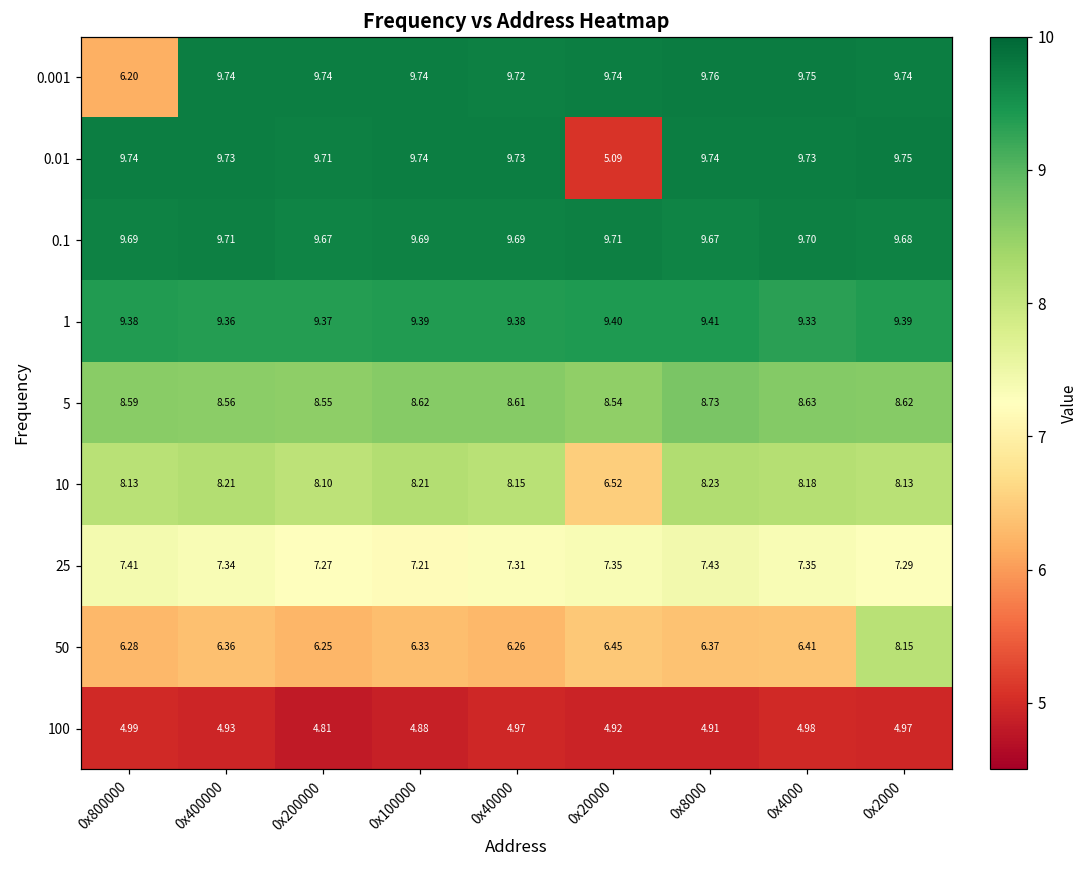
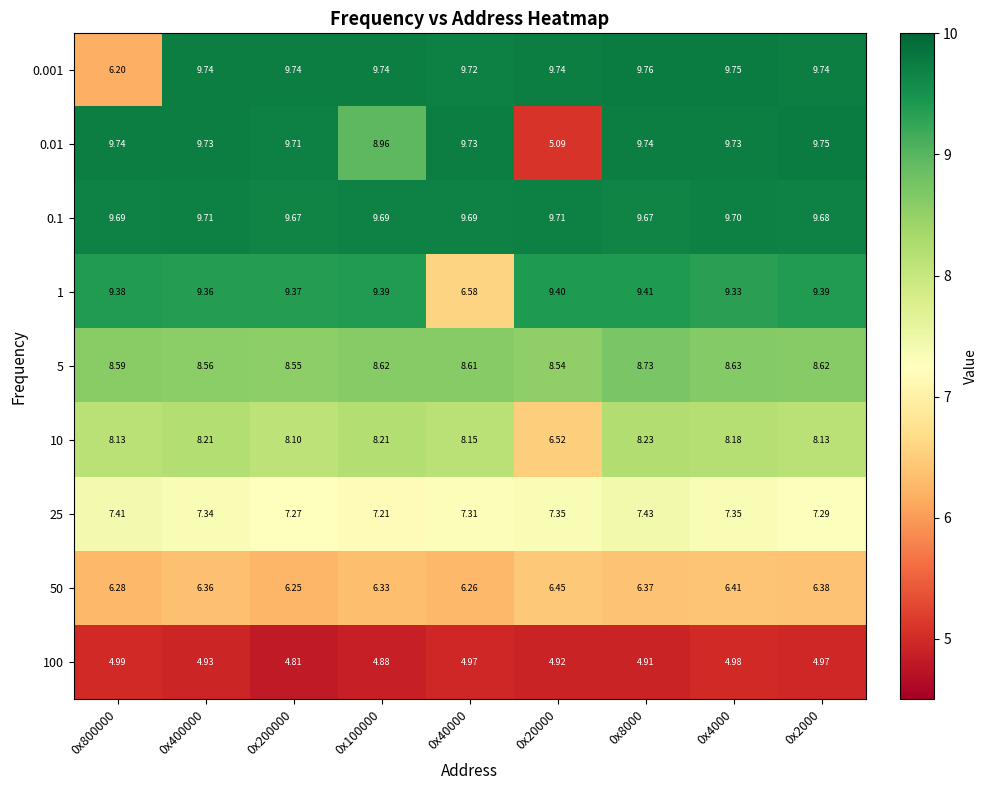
  {
    "0.001": {
      "0x800000": 6.20,
      "0x400000": 9.74,
      "0x200000": 9.74,
      "0x100000": 9.74,
      "0x40000": 9.72,
      "0x20000": 9.74,
      "0x8000": 9.76,
      "0x4000": 9.75,
      "0x2000": 9.74
    },
    "0.01": {
      "0x800000": 9.74,
      "0x400000": 9.73,
      "0x200000": 9.71,
-     "0x100000": 9.74,
+     "0x100000": 8.96,
      "0x40000": 9.73,
      "0x20000": 5.09,
      "0x8000": 9.74,
      "0x4000": 9.73,
      "0x2000": 9.75
    },
    "0.1": {
      "0x800000": 9.69,
      "0x400000": 9.71,
      "0x200000": 9.67,
      "0x100000": 9.69,
      "0x40000": 9.69,
      "0x20000": 9.71,
      "0x8000": 9.67,
      "0x4000": 9.70,
      "0x2000": 9.68
    },
    "1": {
      "0x800000": 9.38,
      "0x400000": 9.36,
      "0x200000": 9.37,
      "0x100000": 9.39,
-     "0x40000": 9.38,
+     "0x40000": 6.58,
      "0x20000": 9.40,
      "0x8000": 9.41,
      "0x4000": 9.33,
      "0x2000": 9.39
    },
    "5": {
      "0x800000": 8.59,
      "0x400000": 8.56,
      "0x200000": 8.55,
      "0x100000": 8.62,
      "0x40000": 8.61,
      "0x20000": 8.54,
      "0x8000": 8.73,
      "0x4000": 8.63,
      "0x2000": 8.62
    },
    "10": {
      "0x800000": 8.13,
      "0x400000": 8.21,
      "0x200000": 8.10,
      "0x100000": 8.21,
      "0x40000": 8.15,
      "0x20000": 6.52,
      "0x8000": 8.23,
      "0x4000": 8.18,
      "0x2000": 8.13
    },
    "25": {
      "0x800000": 7.41,
      "0x400000": 7.34,
      "0x200000": 7.27,
      "0x100000": 7.21,
      "0x40000": 7.31,
      "0x20000": 7.35,
      "0x8000": 7.43,
      "0x4000": 7.35,
      "0x2000": 7.29
    },
    "50": {
      "0x800000": 6.28,
      "0x400000": 6.36,
      "0x200000": 6.25,
      "0x100000": 6.33,
      "0x40000": 6.26,
      "0x20000": 6.45,
      "0x8000": 6.37,
      "0x4000": 6.41,
-     "0x2000": 8.15
+     "0x2000": 6.38
    },
    "100": {
      "0x800000": 4.99,
      "0x400000": 4.93,
      "0x200000": 4.81,
      "0x100000": 4.88,
      "0x40000": 4.97,
      "0x20000": 4.92,
      "0x8000": 4.91,
      "0x4000": 4.98,
      "0x2000": 4.97
    }
  }
